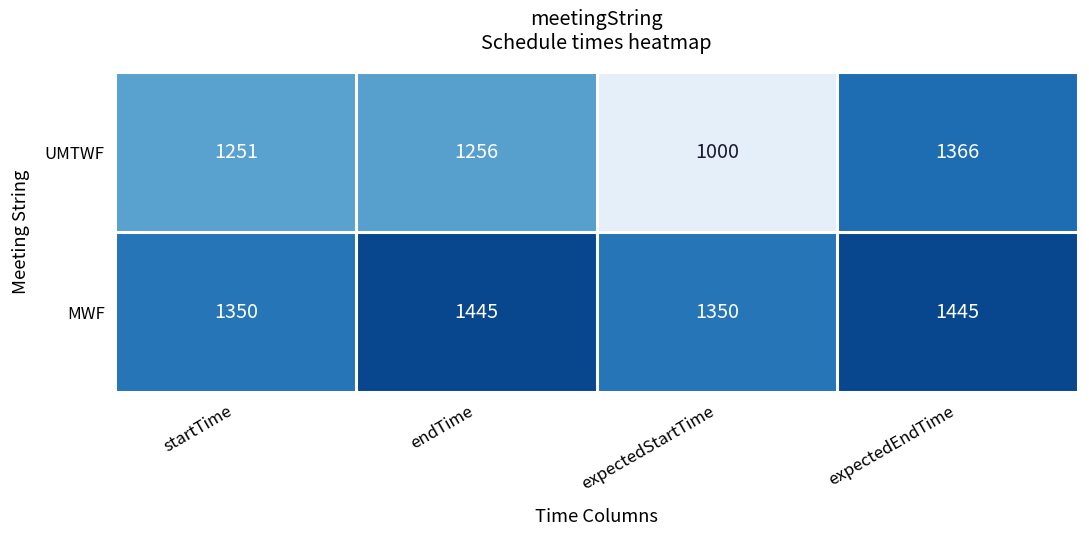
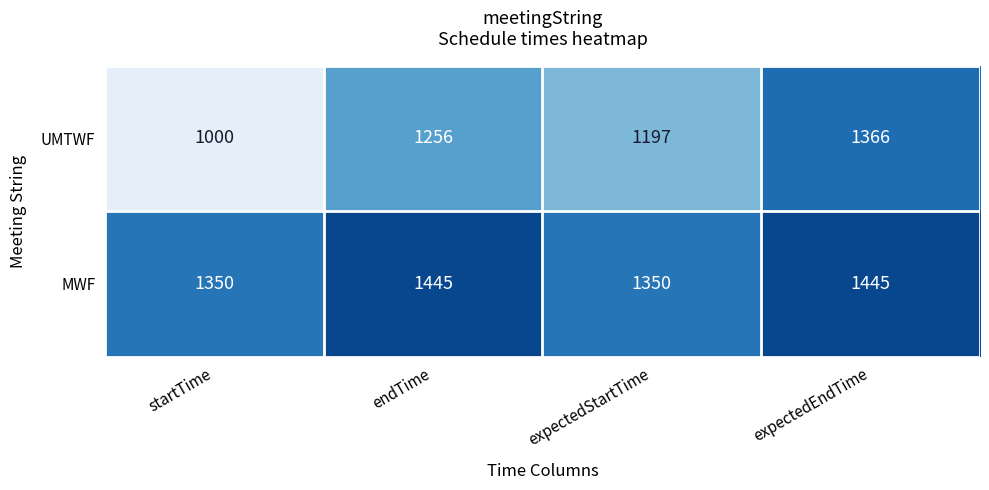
  {
    "UMTWF": {
-     "startTime": 1251,
+     "startTime": 1000,
      "endTime": 1256,
-     "expectedStartTime": 1000,
+     "expectedStartTime": 1197,
      "expectedEndTime": 1366
    },
    "MWF": {
      "startTime": 1350,
      "endTime": 1445,
      "expectedStartTime": 1350,
      "expectedEndTime": 1445
    }
  }
